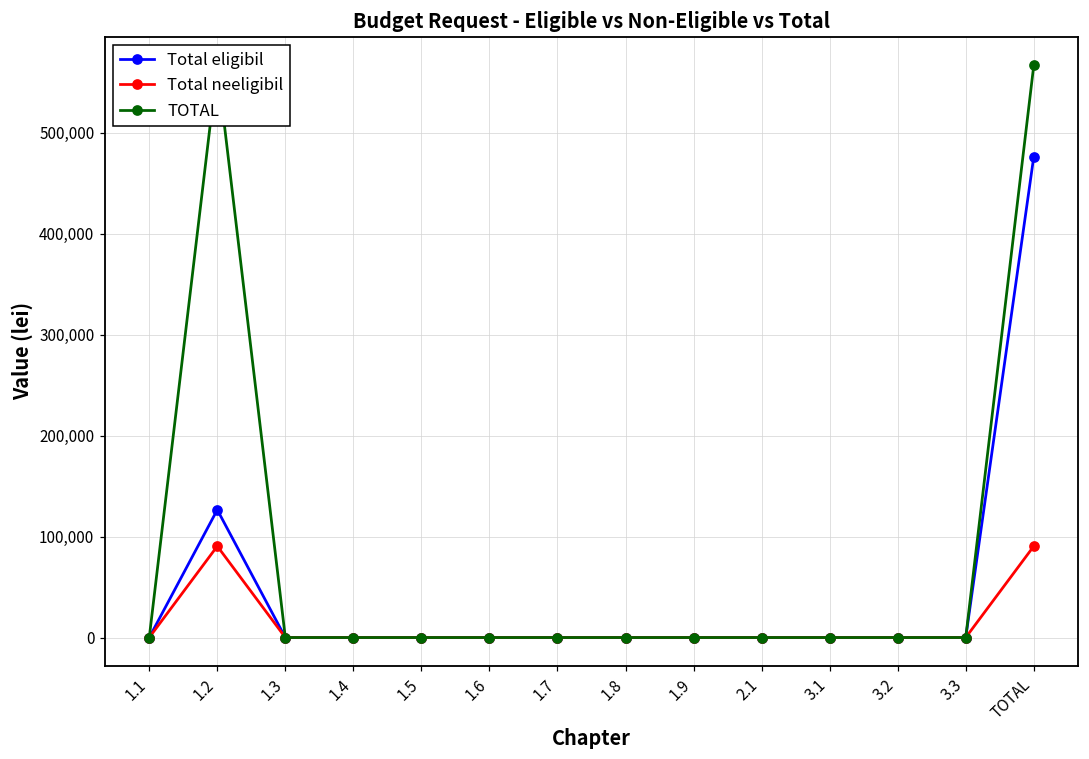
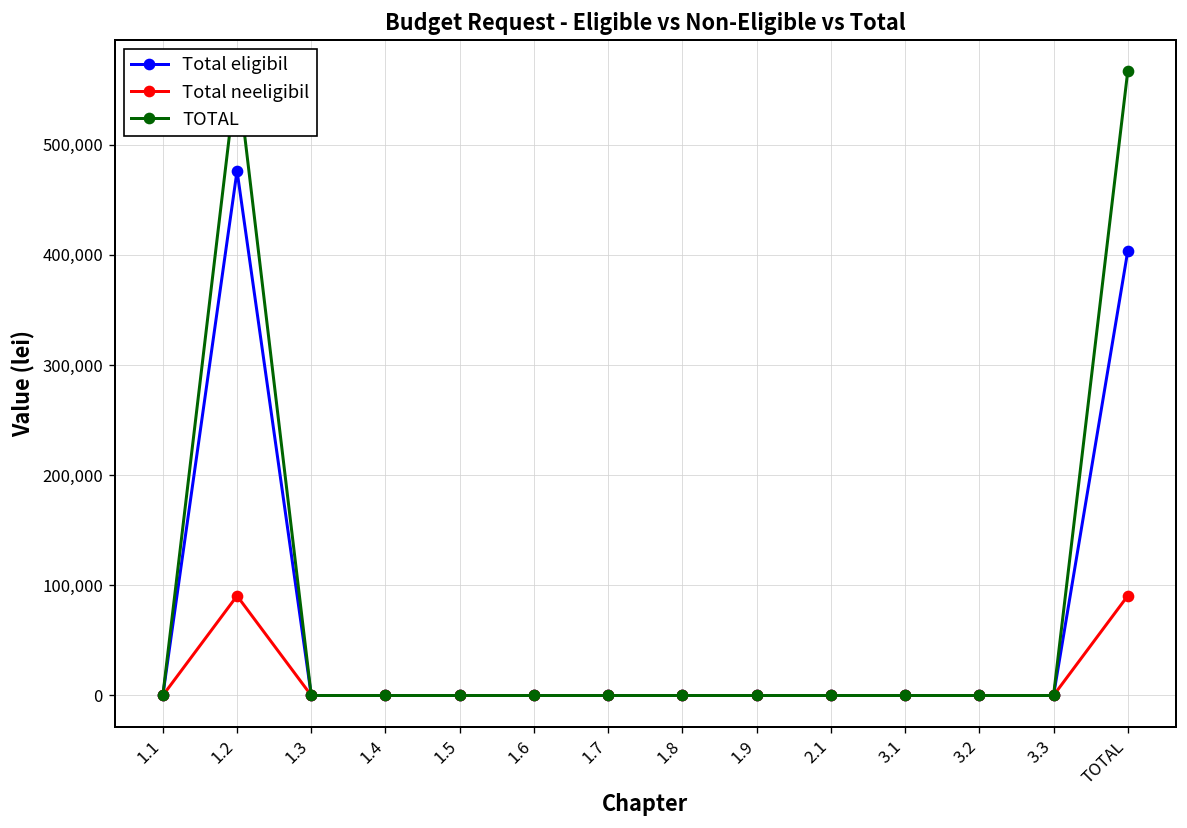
  {
    "Total eligibil": {
-     "1.2": "130,000",
-     "TOTAL": "480,000"
+     "1.2": "480,000",
+     "TOTAL": "400,000"
    },
    "Total neeligibil": {
      "1.2": "90,000",
      "TOTAL": "90,000"
    },
    "TOTAL": {
      "TOTAL": "570,000"
    }
  }
